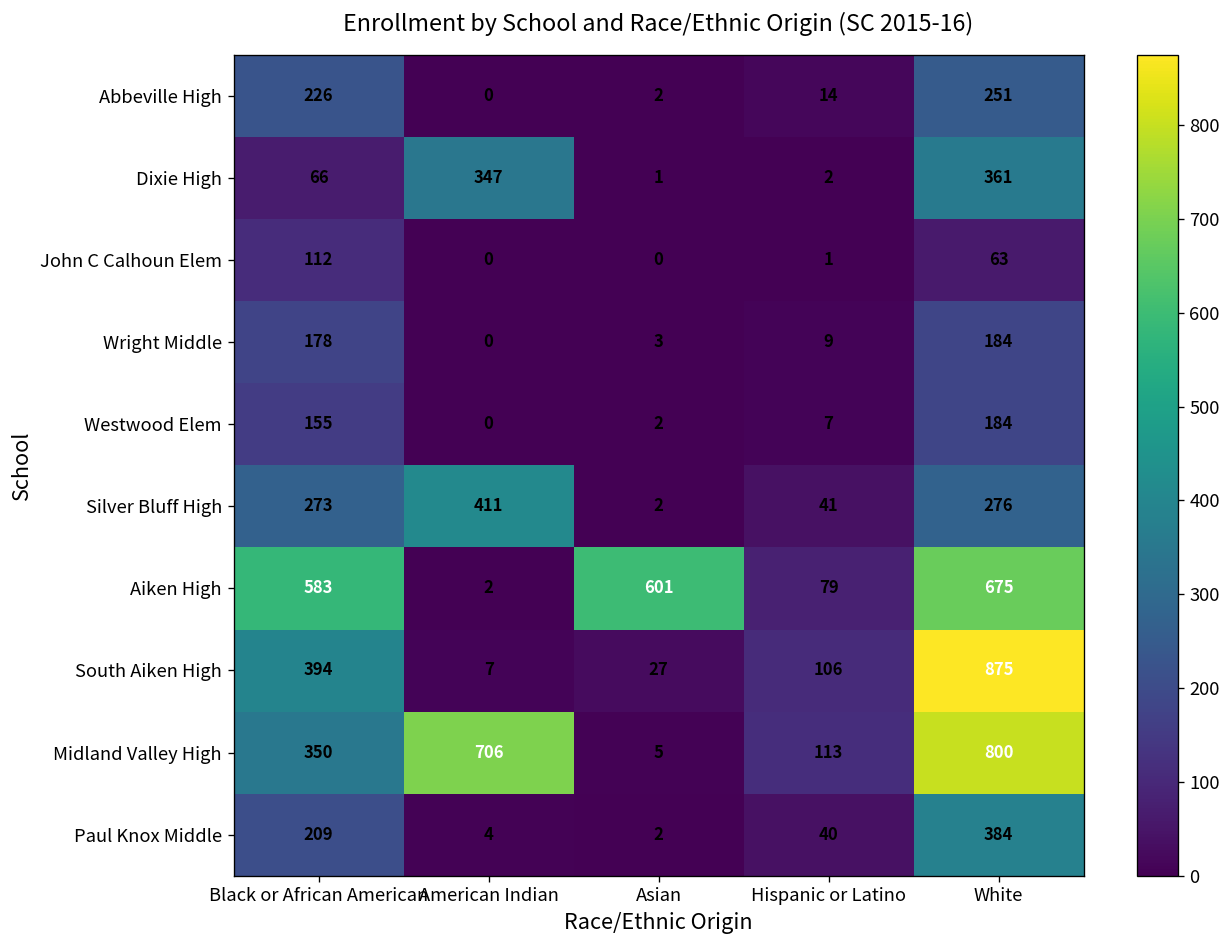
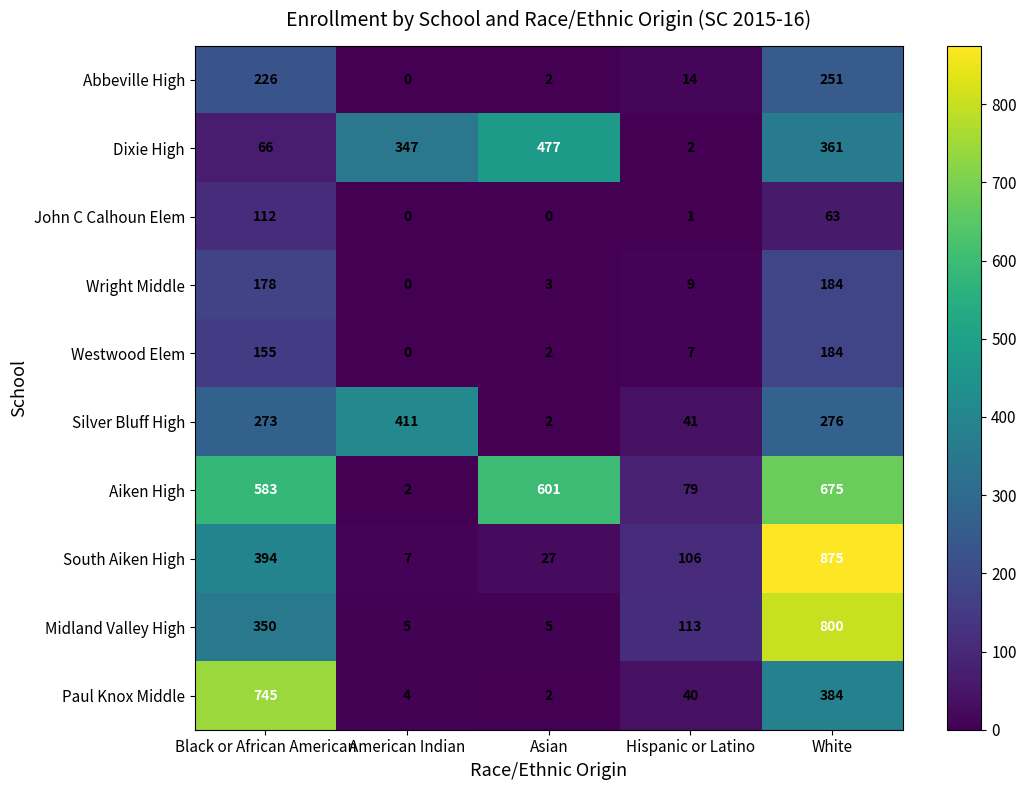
  {
    "Abbeville High": {
      "Black or African American": 226,
      "American Indian": 0,
      "Asian": 2,
      "Hispanic or Latino": 14,
      "White": 251
    },
    "Dixie High": {
      "Black or African American": 66,
      "American Indian": 347,
-     "Asian": 1,
+     "Asian": 477,
      "Hispanic or Latino": 2,
      "White": 361
    },
    "John C Calhoun Elem": {
      "Black or African American": 112,
      "American Indian": 0,
      "Asian": 0,
      "Hispanic or Latino": 1,
      "White": 63
    },
    "Wright Middle": {
      "Black or African American": 178,
      "American Indian": 0,
      "Asian": 3,
      "Hispanic or Latino": 9,
      "White": 184
    },
    "Westwood Elem": {
      "Black or African American": 155,
      "American Indian": 0,
      "Asian": 2,
      "Hispanic or Latino": 7,
      "White": 184
    },
    "Silver Bluff High": {
      "Black or African American": 273,
      "American Indian": 411,
      "Asian": 2,
      "Hispanic or Latino": 41,
      "White": 276
    },
    "Aiken High": {
      "Black or African American": 583,
      "American Indian": 2,
      "Asian": 601,
      "Hispanic or Latino": 79,
      "White": 675
    },
    "South Aiken High": {
      "Black or African American": 394,
      "American Indian": 7,
      "Asian": 27,
      "Hispanic or Latino": 106,
      "White": 875
    },
    "Midland Valley High": {
      "Black or African American": 350,
-     "American Indian": 706,
+     "American Indian": 5,
      "Asian": 5,
      "Hispanic or Latino": 113,
      "White": 800
    },
    "Paul Knox Middle": {
-     "Black or African American": 209,
+     "Black or African American": 745,
      "American Indian": 4,
      "Asian": 2,
      "Hispanic or Latino": 40,
      "White": 384
    }
  }
